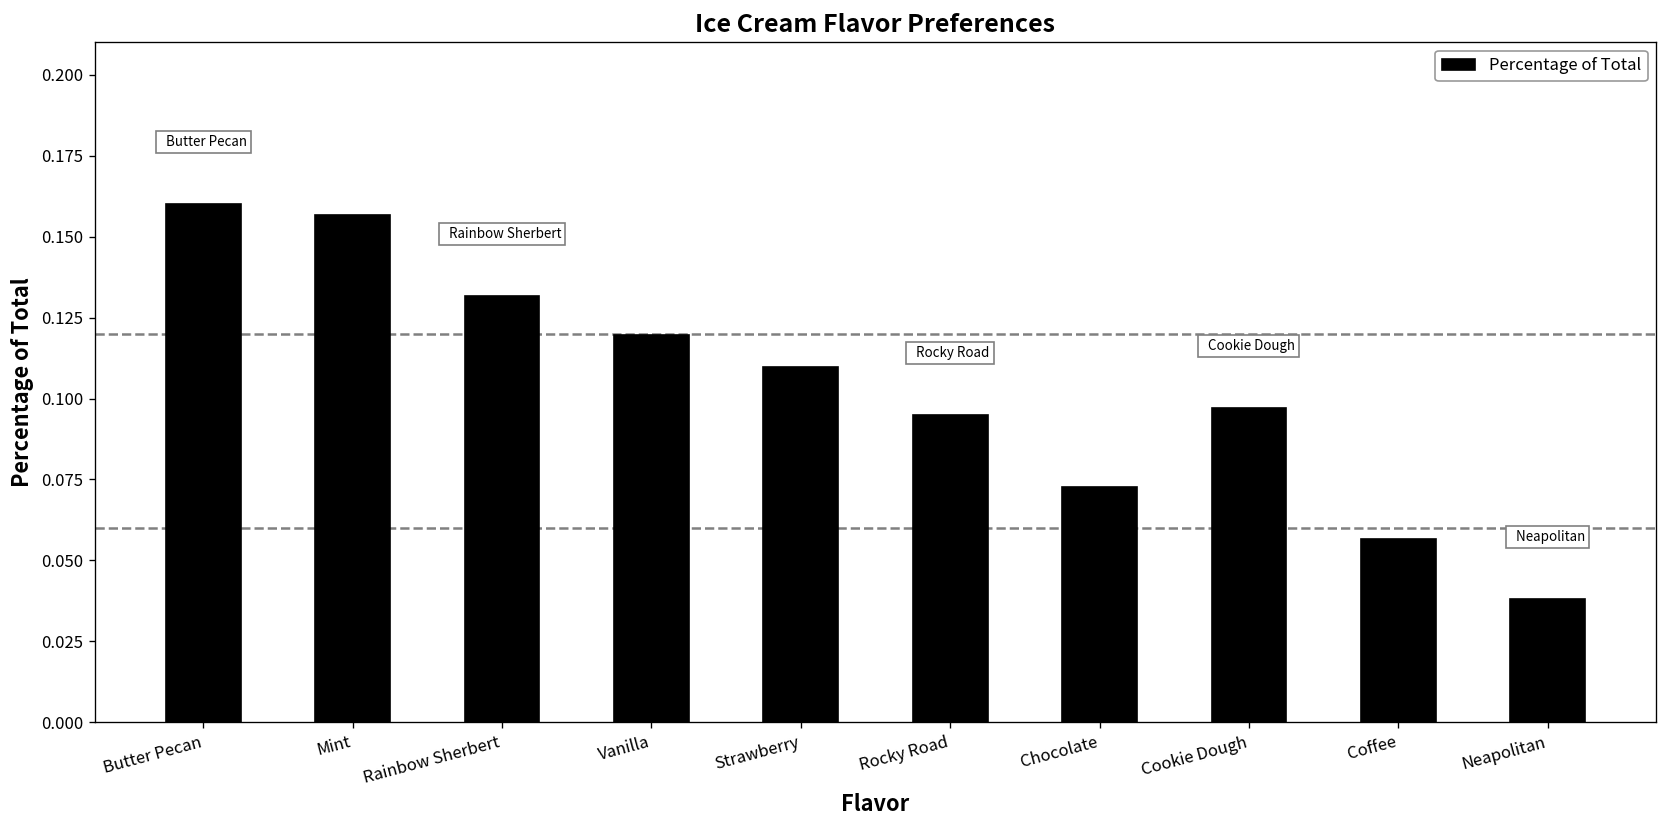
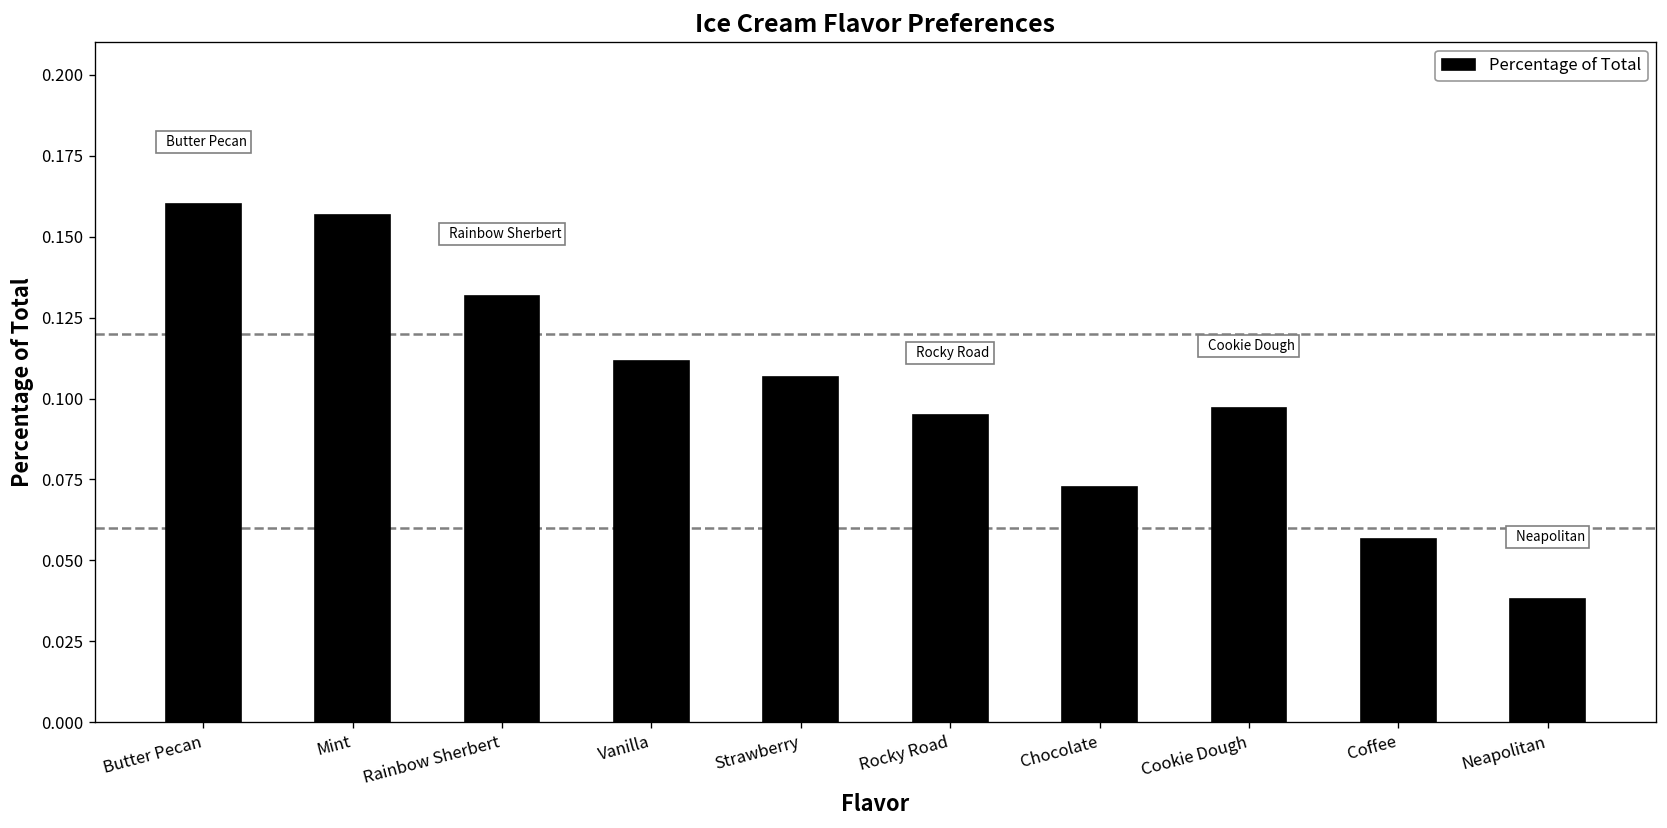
  {
    "Butter Pecan": 0.160,
    "Mint": 0.157,
    "Rainbow Sherbert": 0.132,
-   "Vanilla": 0.120,
-   "Strawberry": 0.110,
+   "Vanilla": 0.112,
+   "Strawberry": 0.107,
    "Rocky Road": 0.095,
    "Chocolate": 0.073,
    "Cookie Dough": 0.097,
    "Coffee": 0.057,
    "Neapolitan": 0.038
  }
